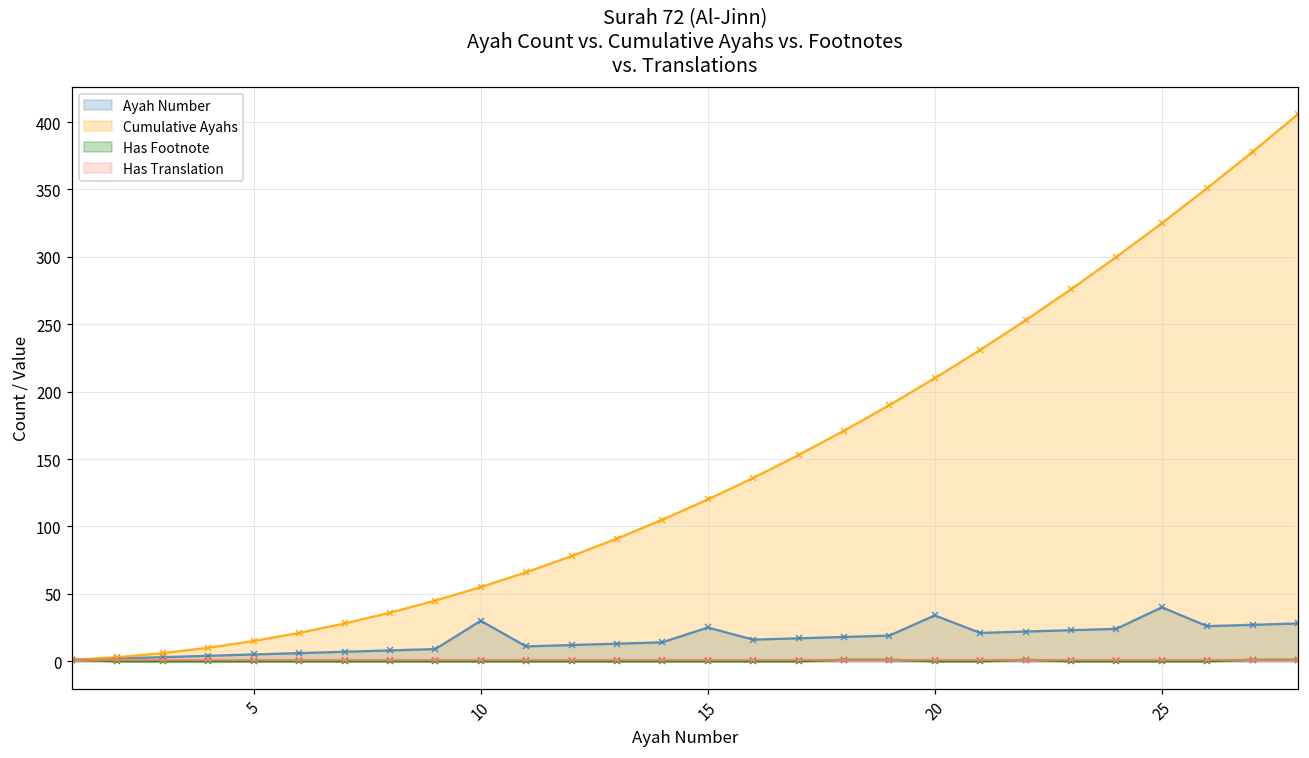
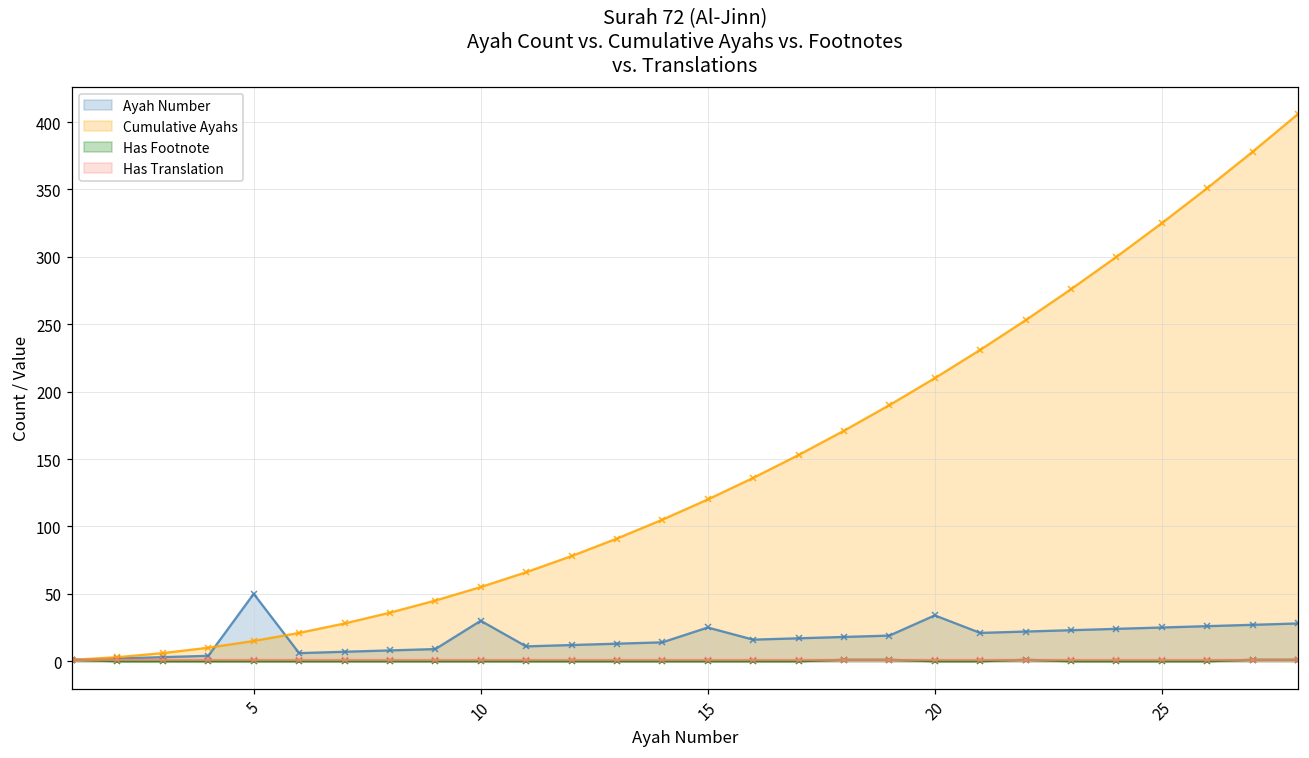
  {
    "Ayah Number": {
-     "5": 5,
+     "5": 50,
      "10": 30,
      "15": 25,
      "20": 34,
-     "25": 40
+     "25": 25
    }
  }
